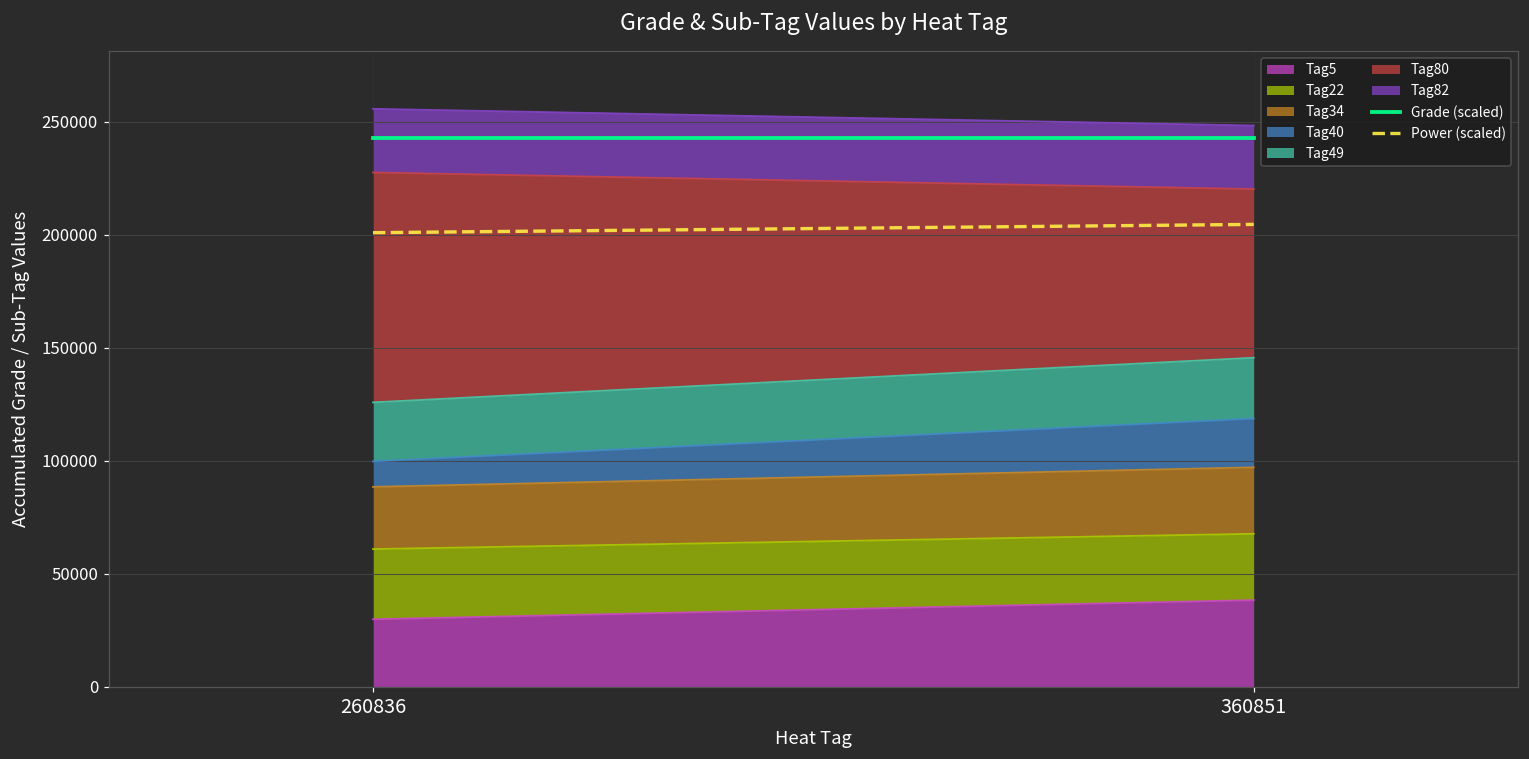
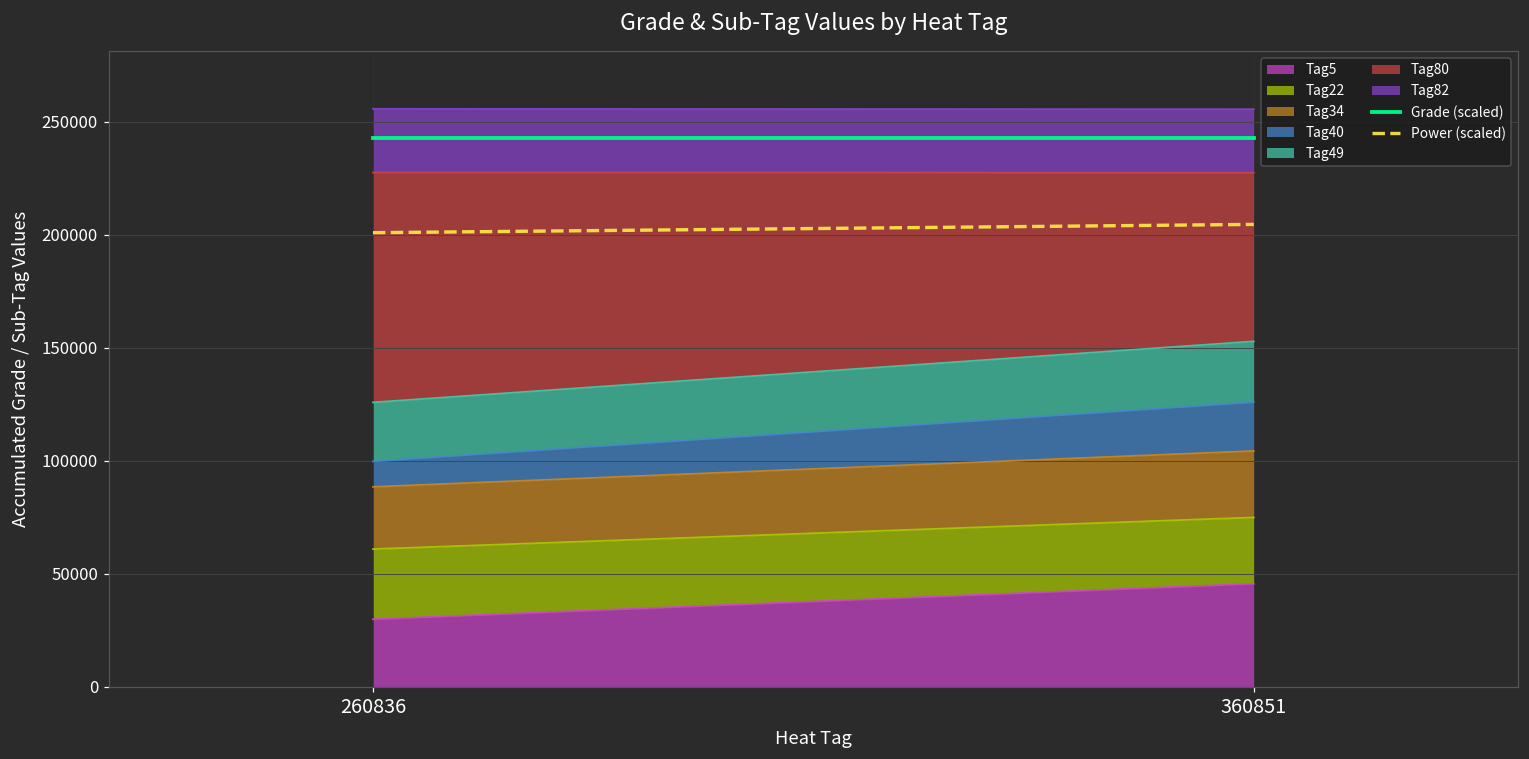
  {
    "Tag5": {
      "260836": 30000,
-     "360851": 38000
+     "360851": 46000
    },
    "Tag22": {
      "260836": 31000,
      "360851": 29000
    },
    "Tag34": {
      "260836": 28000,
      "360851": 29000
    },
    "Tag40": {
      "260836": 11000,
      "360851": 22000
    },
    "Tag49": {
      "260836": 26000,
      "360851": 27000
    },
    "Tag80": {
      "260836": 102000,
      "360851": 75000
    },
    "Tag82": {
      "260836": 28000,
      "360851": 28000
    },
    "Grade (scaled)": {
      "260836": 243000,
      "360851": 243000
    },
    "Power (scaled)": {
      "260836": 201000,
      "360851": 205000
    }
  }
